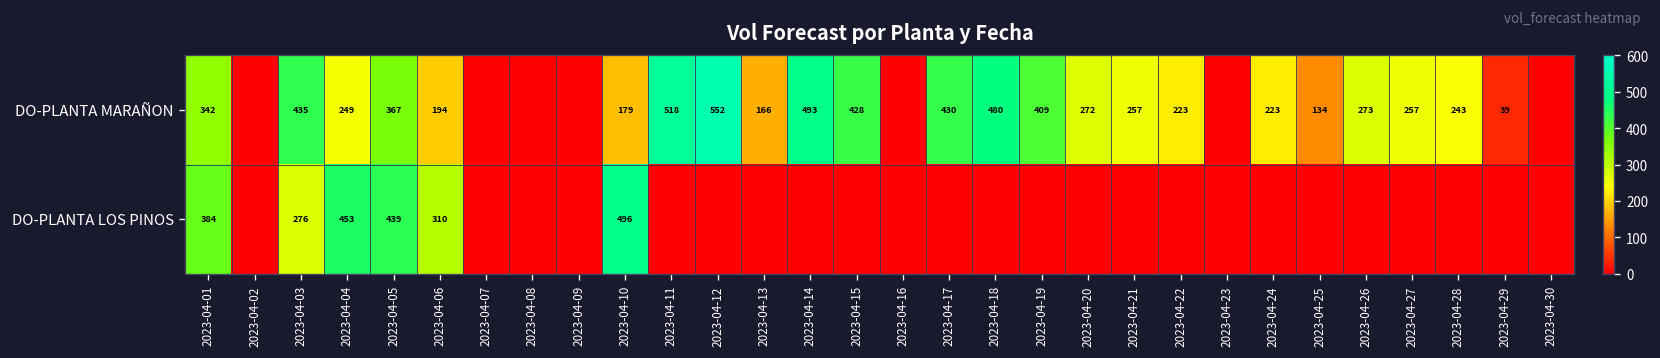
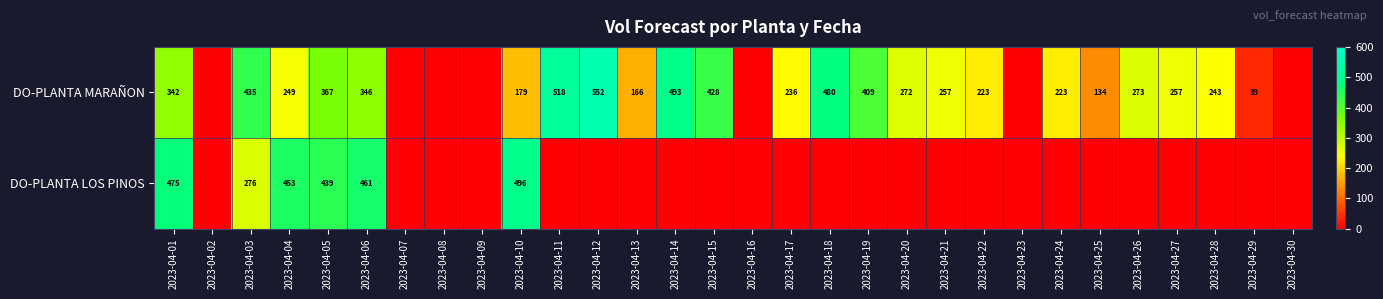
  {
    "DO-PLANTA MARAÑON": {
      "2023-04-01": 342,
      "2023-04-03": 435,
      "2023-04-04": 249,
      "2023-04-05": 367,
-     "2023-04-06": 194,
+     "2023-04-06": 346,
      "2023-04-10": 179,
      "2023-04-11": 518,
      "2023-04-12": 552,
      "2023-04-13": 166,
      "2023-04-14": 493,
      "2023-04-15": 428,
-     "2023-04-17": 430,
+     "2023-04-17": 236,
      "2023-04-18": 480,
      "2023-04-19": 409,
      "2023-04-20": 272,
      "2023-04-21": 257,
      "2023-04-22": 223,
      "2023-04-24": 223,
      "2023-04-25": 134,
      "2023-04-26": 273,
      "2023-04-27": 257,
      "2023-04-28": 243,
      "2023-04-29": 39
    },
    "DO-PLANTA LOS PINOS": {
-     "2023-04-01": 384,
+     "2023-04-01": 475,
      "2023-04-03": 276,
      "2023-04-04": 453,
      "2023-04-05": 439,
-     "2023-04-06": 310,
+     "2023-04-06": 461,
      "2023-04-10": 496
    }
  }
